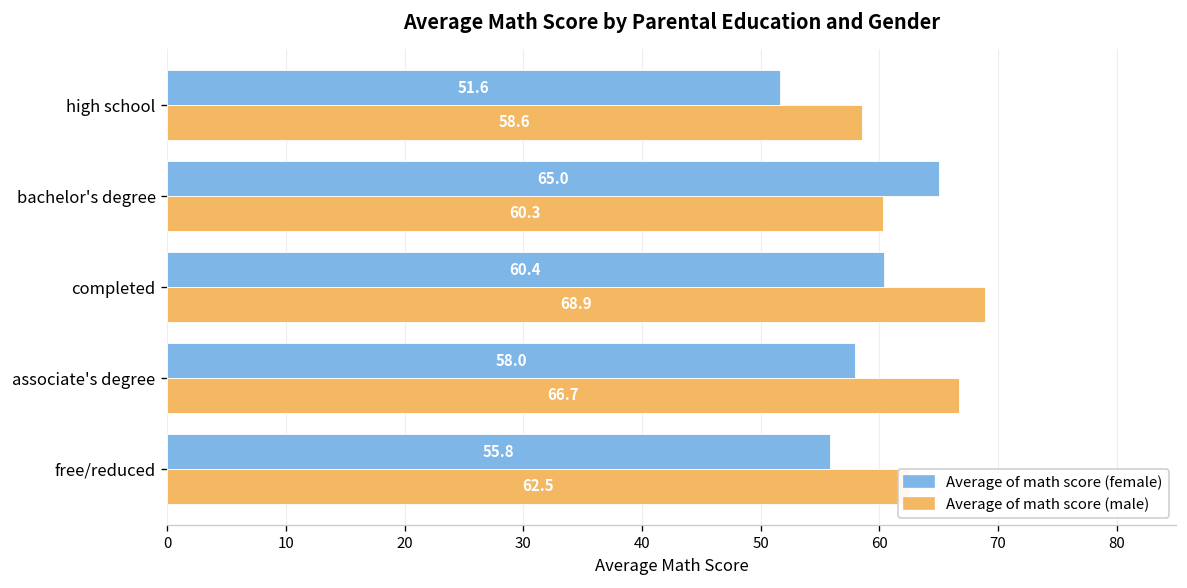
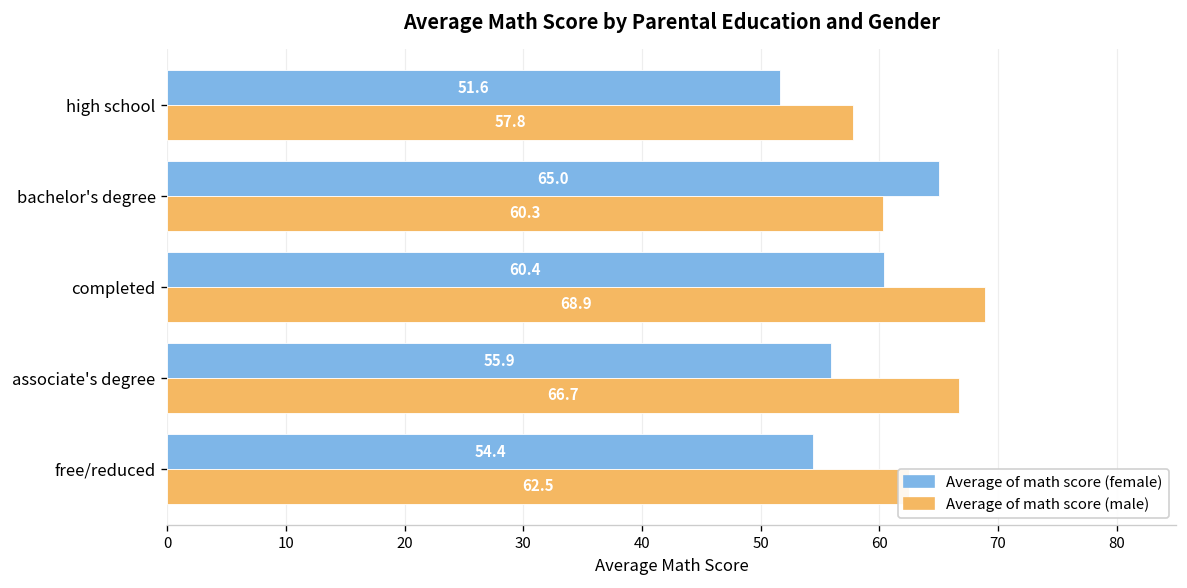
  {
    "Average of math score (female)": {
      "high school": 51.6,
      "bachelor's degree": 65.0,
      "completed": 60.4,
-     "associate's degree": 58.0,
-     "free/reduced": 55.8
+     "associate's degree": 55.9,
+     "free/reduced": 54.4
    },
    "Average of math score (male)": {
-     "high school": 58.6,
+     "high school": 57.8,
      "bachelor's degree": 60.3,
      "completed": 68.9,
      "associate's degree": 66.7
    }
  }
